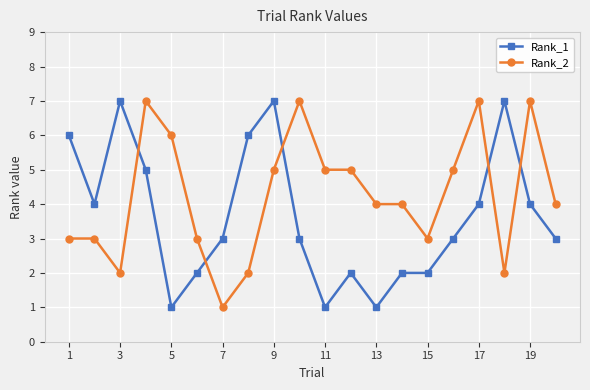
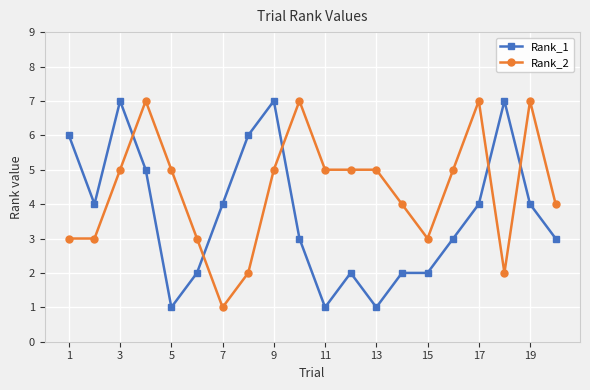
  {
    "Rank_1": {
      "1": 6,
      "3": 7,
      "5": 1,
-     "7": 3,
+     "7": 4,
      "9": 7,
      "11": 1,
      "13": 1,
      "15": 2,
      "17": 4,
      "19": 4
    },
    "Rank_2": {
      "1": 3,
-     "3": 2,
-     "5": 6,
+     "3": 5,
+     "5": 5,
      "7": 1,
      "9": 5,
      "11": 5,
-     "13": 4,
+     "13": 5,
      "15": 3,
      "17": 7,
      "19": 7
    }
  }
